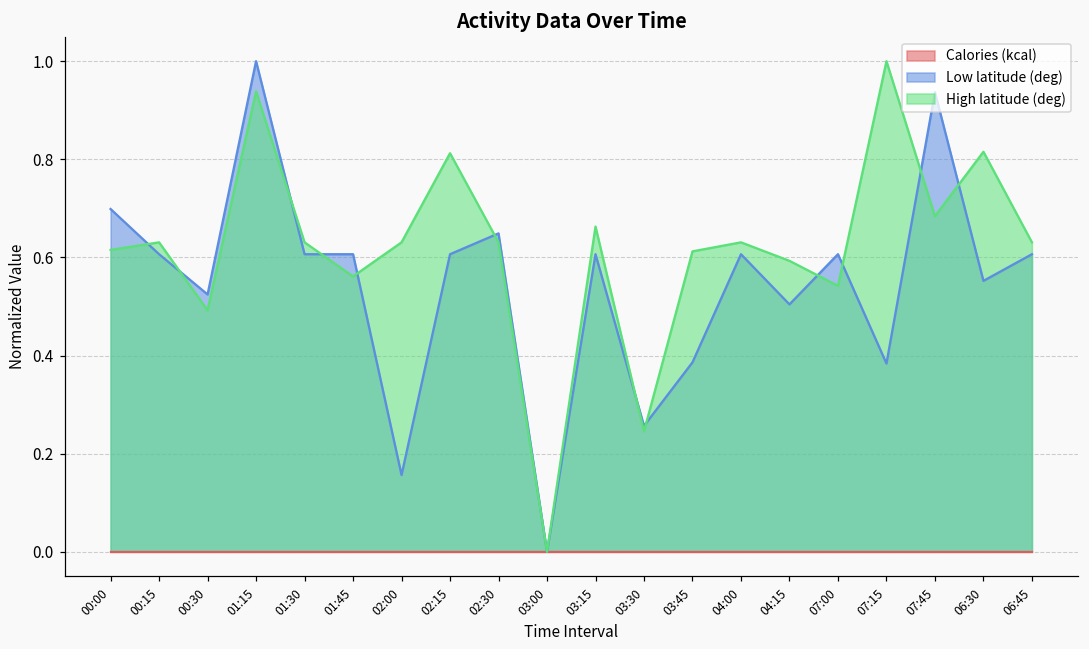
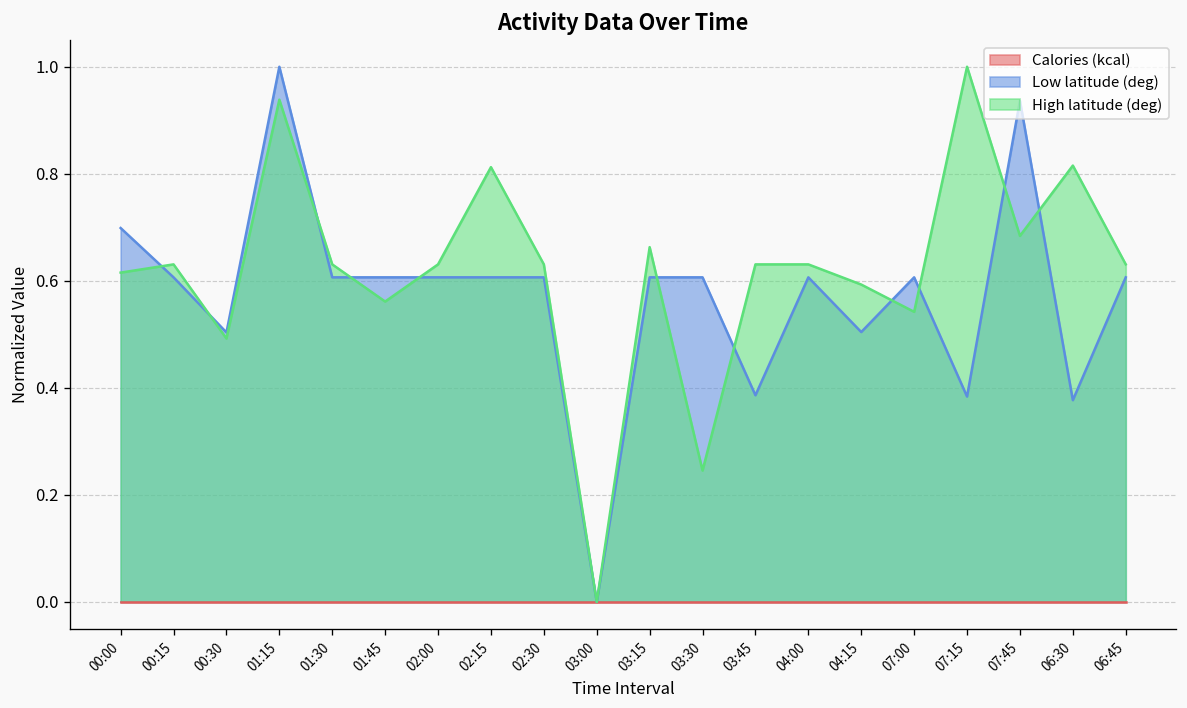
  {
    "Calories (kcal)": {
      "00:00": 0.00,
      "00:15": 0.00,
      "00:30": 0.00,
      "01:15": 0.00,
      "01:30": 0.00,
      "01:45": 0.00,
      "02:00": 0.00,
      "02:15": 0.00,
      "02:30": 0.00,
      "03:15": 0.00,
      "03:30": 0.00,
      "03:45": 0.00,
      "04:00": 0.00,
      "04:15": 0.00,
      "07:00": 0.00,
      "07:15": 0.00,
      "07:45": 0.00,
      "06:30": 0.00,
      "06:45": 0.00
    },
    "Low latitude (deg)": {
      "00:00": 0.70,
      "00:15": 0.61,
-     "00:30": 0.52,
+     "00:30": 0.50,
      "01:15": 1.00,
      "01:30": 0.61,
      "01:45": 0.61,
-     "02:00": 0.16,
+     "02:00": 0.61,
      "02:15": 0.61,
-     "02:30": 0.65,
+     "02:30": 0.61,
      "03:15": 0.61,
-     "03:30": 0.26,
+     "03:30": 0.61,
      "03:45": 0.39,
      "04:00": 0.61,
      "04:15": 0.50,
      "07:00": 0.61,
      "07:15": 0.38,
-     "06:30": 0.55,
+     "06:30": 0.38,
      "06:45": 0.61
    },
    "High latitude (deg)": {
      "00:00": 0.62,
      "00:15": 0.63,
      "00:30": 0.49,
      "01:15": 0.94,
      "01:30": 0.63,
      "01:45": 0.56,
      "02:00": 0.63,
      "02:15": 0.81,
      "02:30": 0.63,
      "03:15": 0.66,
      "03:30": 0.25,
-     "03:45": 0.61,
+     "03:45": 0.63,
      "04:00": 0.63,
      "04:15": 0.59,
      "07:00": 0.54,
      "07:15": 1.00,
      "07:45": 0.68,
      "06:30": 0.82,
      "06:45": 0.63
    }
  }
